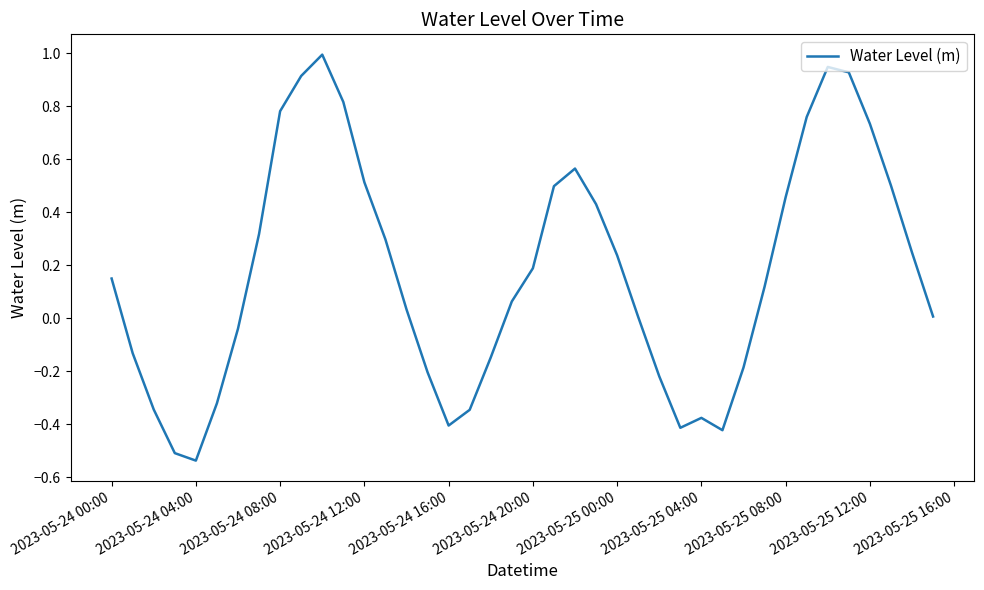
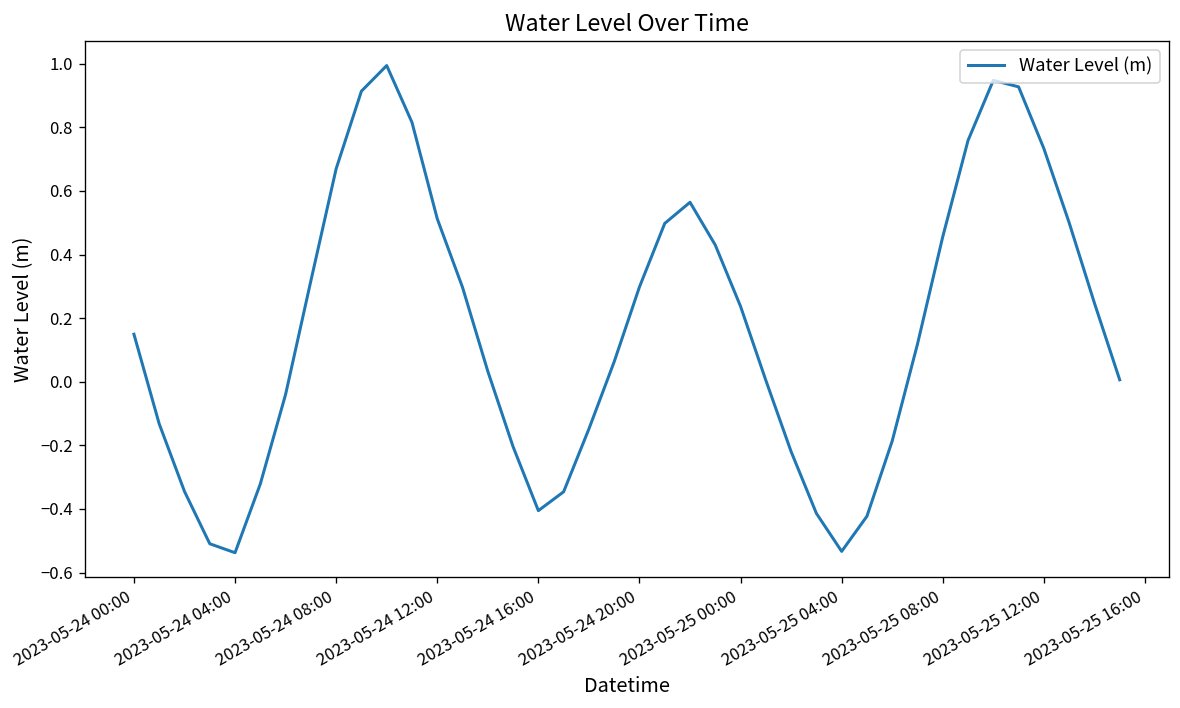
  {
    "2023-05-24 00:00": 0.15,
    "2023-05-24 04:00": -0.54,
-   "2023-05-24 08:00": 0.78,
+   "2023-05-24 08:00": 0.67,
    "2023-05-24 12:00": 0.51,
    "2023-05-24 16:00": -0.41,
-   "2023-05-24 20:00": 0.19,
+   "2023-05-24 20:00": 0.30,
    "2023-05-25 00:00": 0.24,
-   "2023-05-25 04:00": -0.38,
+   "2023-05-25 04:00": -0.53,
    "2023-05-25 08:00": 0.46,
    "2023-05-25 12:00": 0.73
  }
